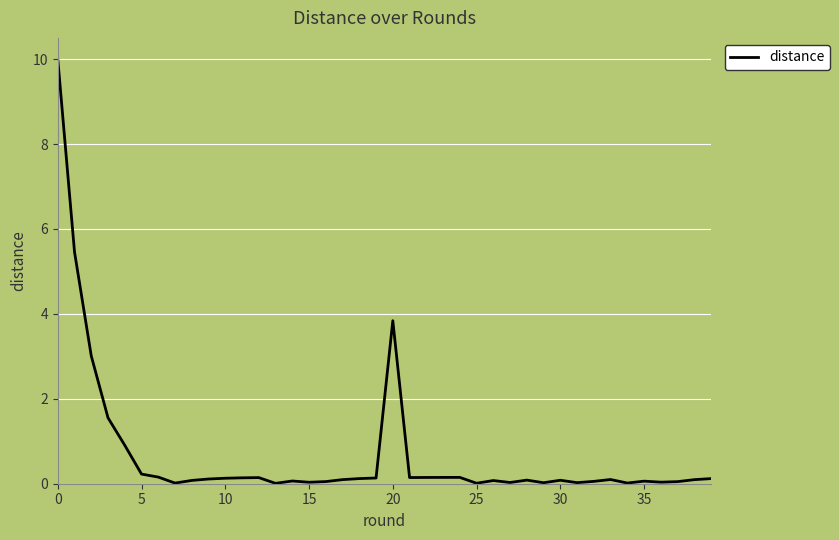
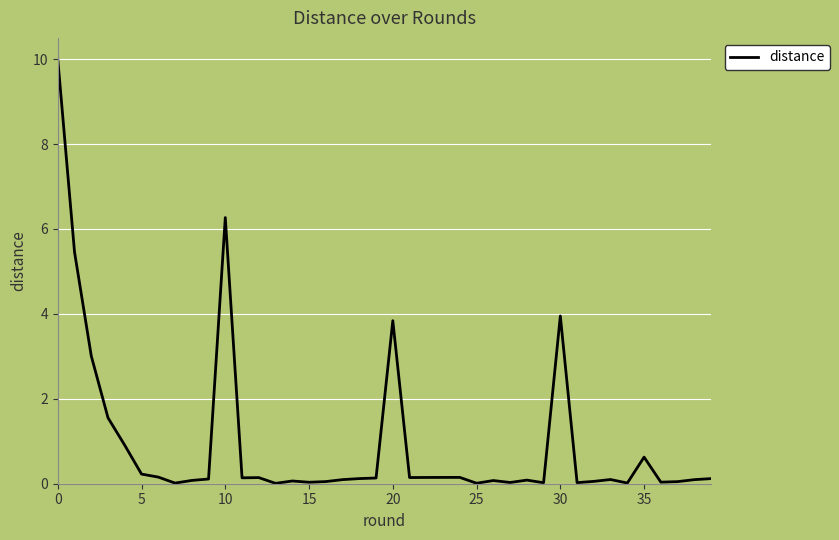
  {
    "0": 10.0,
    "5": 0.2,
-   "10": 0.1,
+   "10": 6.3,
    "15": 0.0,
    "20": 3.8,
    "25": 0.0,
-   "30": 0.1,
-   "35": 0.1
+   "30": 4.0,
+   "35": 0.6
  }
